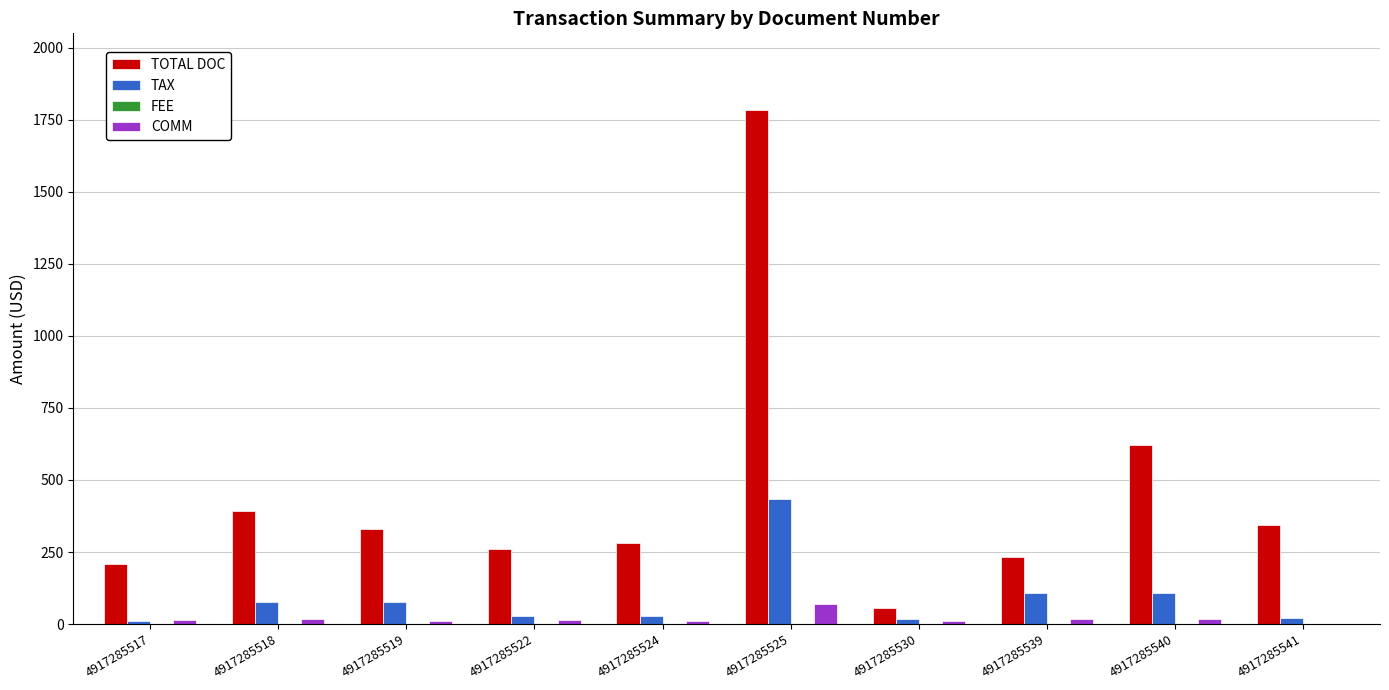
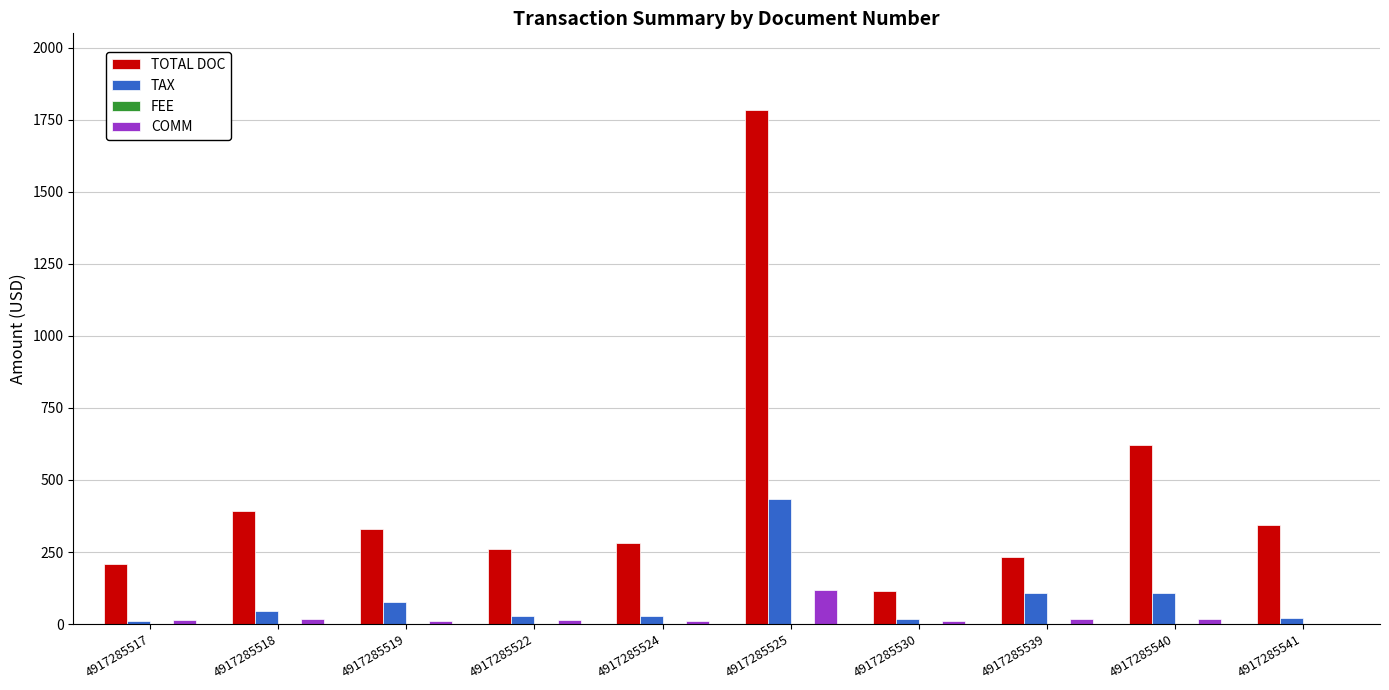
  {
    "TOTAL DOC": {
      "4917285517": 210,
      "4917285518": 390,
      "4917285519": 330,
      "4917285522": 260,
      "4917285524": 280,
      "4917285525": 1780,
-     "4917285530": 60,
+     "4917285530": 110,
      "4917285539": 230,
      "4917285540": 620,
      "4917285541": 340
    },
    "TAX": {
      "4917285517": 10,
-     "4917285518": 80,
+     "4917285518": 40,
      "4917285519": 80,
      "4917285522": 30,
      "4917285524": 30,
      "4917285525": 430,
      "4917285530": 20,
      "4917285539": 110,
      "4917285540": 110,
      "4917285541": 20
    },
    "FEE": {
      "4917285517": 0,
      "4917285518": 0,
      "4917285519": 0,
      "4917285522": 0,
      "4917285524": 0,
      "4917285525": 0,
      "4917285530": 0,
      "4917285539": 0,
      "4917285540": 0,
      "4917285541": 0
    },
    "COMM": {
      "4917285517": 20,
      "4917285518": 20,
      "4917285519": 10,
      "4917285522": 10,
      "4917285524": 10,
-     "4917285525": 70,
+     "4917285525": 120,
      "4917285530": 10,
      "4917285539": 20,
      "4917285540": 20
    }
  }
